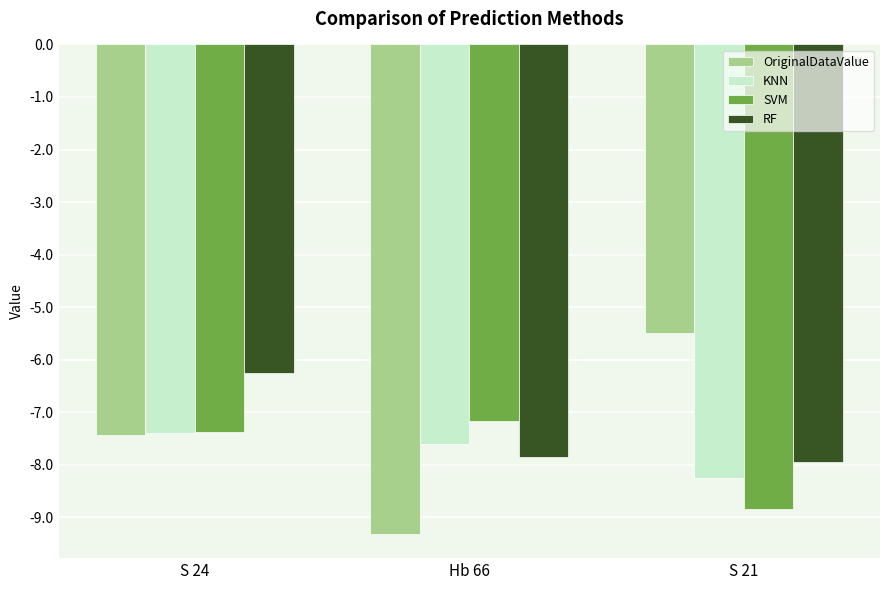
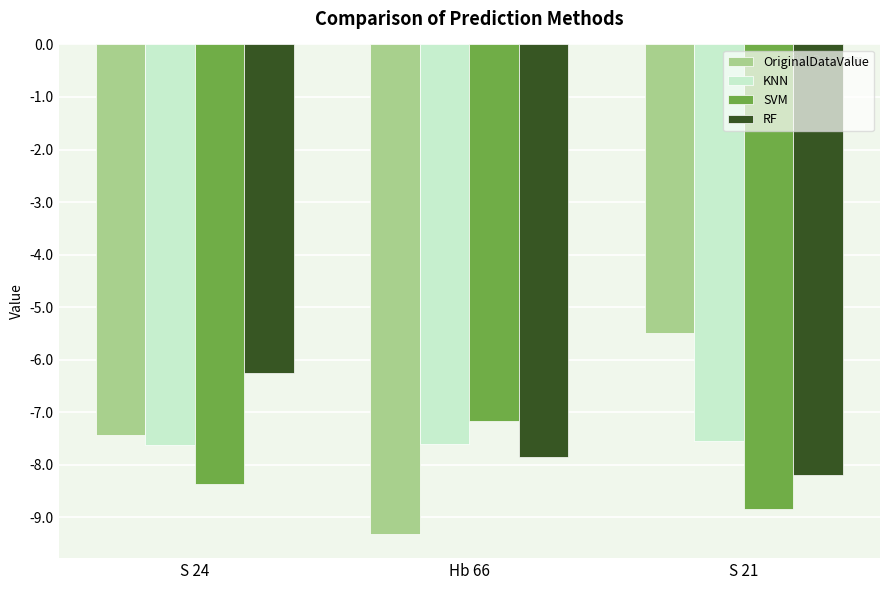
  {
    "OriginalDataValue": {
      "S 24": -7.4,
      "Hb 66": -9.3,
      "S 21": -5.5
    },
    "KNN": {
-     "S 24": -7.4,
+     "S 24": -7.6,
      "Hb 66": -7.6,
-     "S 21": -8.2
+     "S 21": -7.5
    },
    "SVM": {
-     "S 24": -7.4,
+     "S 24": -8.4,
      "Hb 66": -7.2,
      "S 21": -8.8
    },
    "RF": {
      "S 24": -6.3,
      "Hb 66": -7.8,
-     "S 21": -7.9
+     "S 21": -8.2
    }
  }
